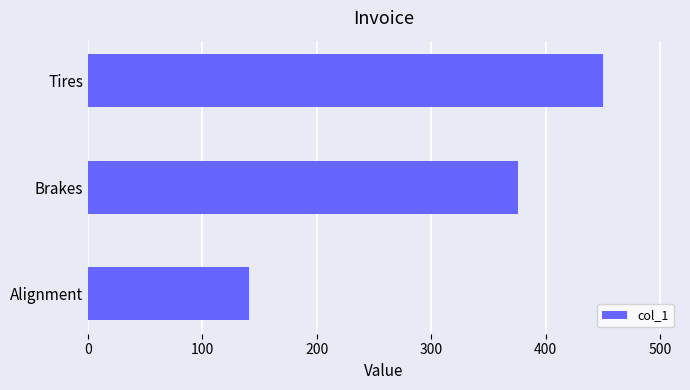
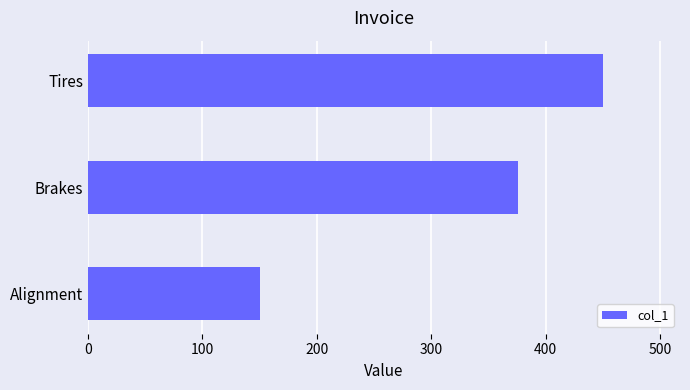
  {
    "Tires": 450,
    "Brakes": 376,
-   "Alignment": 141
+   "Alignment": 150
  }
